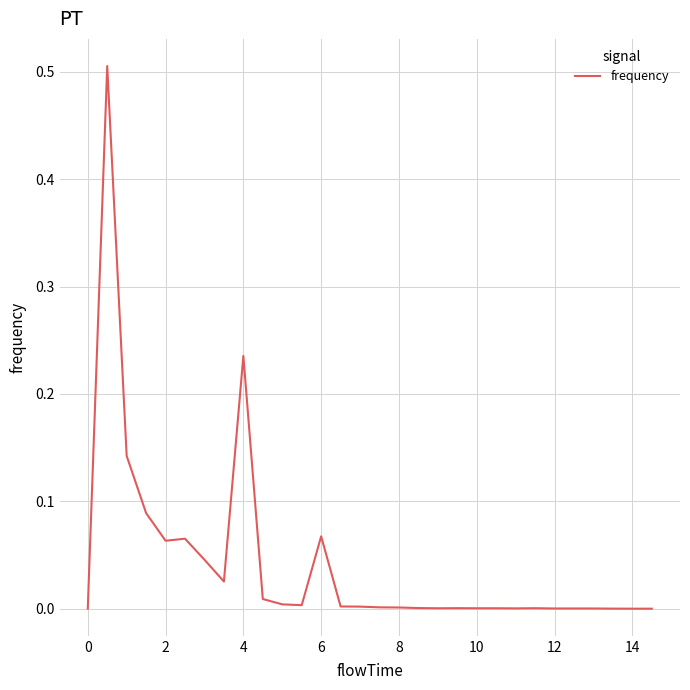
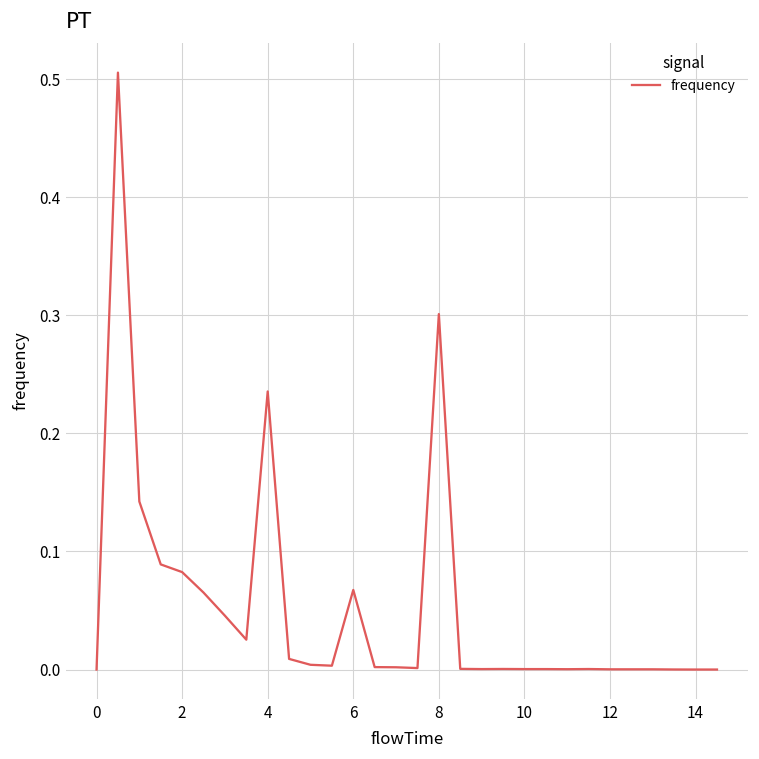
  {
    "0": 0.000,
-   "2": 0.063,
+   "2": 0.083,
    "4": 0.236,
    "6": 0.067,
-   "8": 0.001,
+   "8": 0.301,
    "10": 0.000,
    "12": 0.000,
    "14": 0.000
  }
